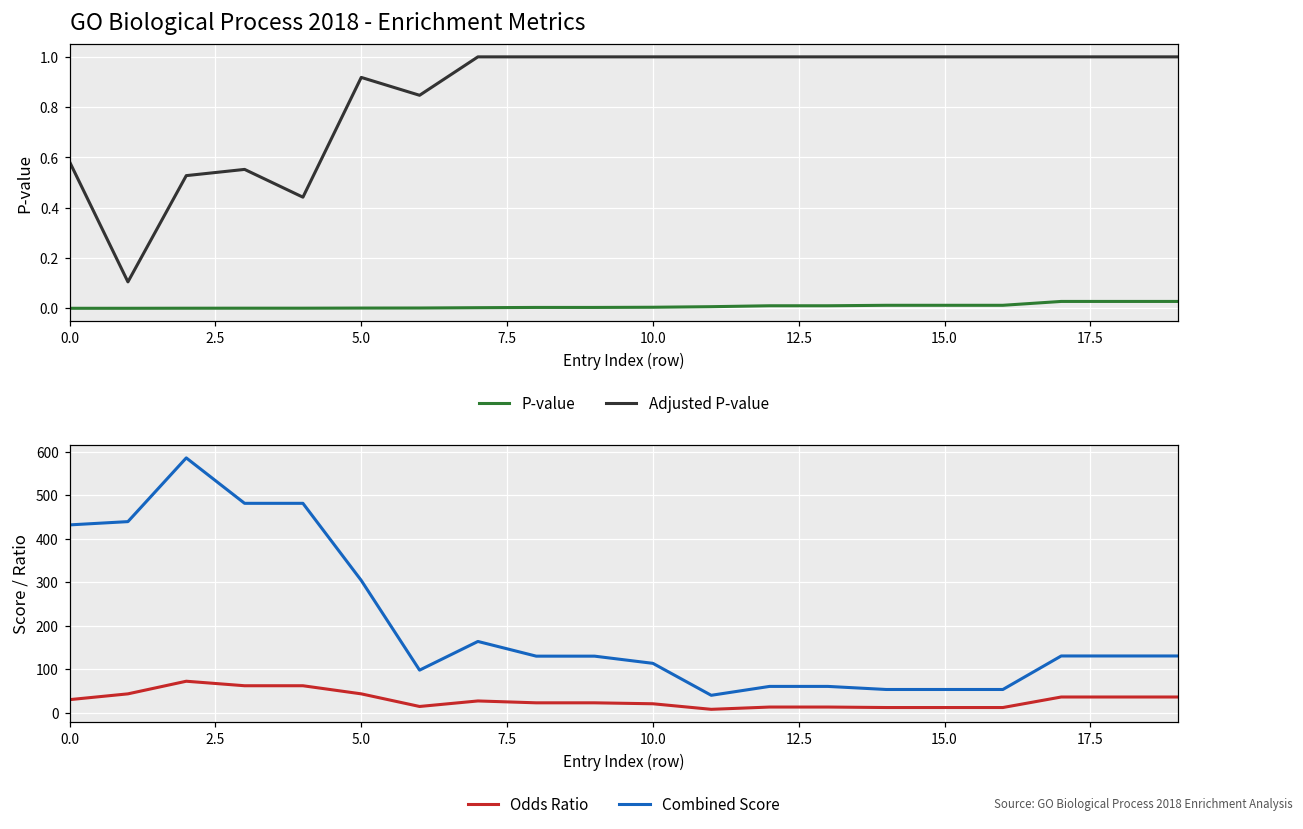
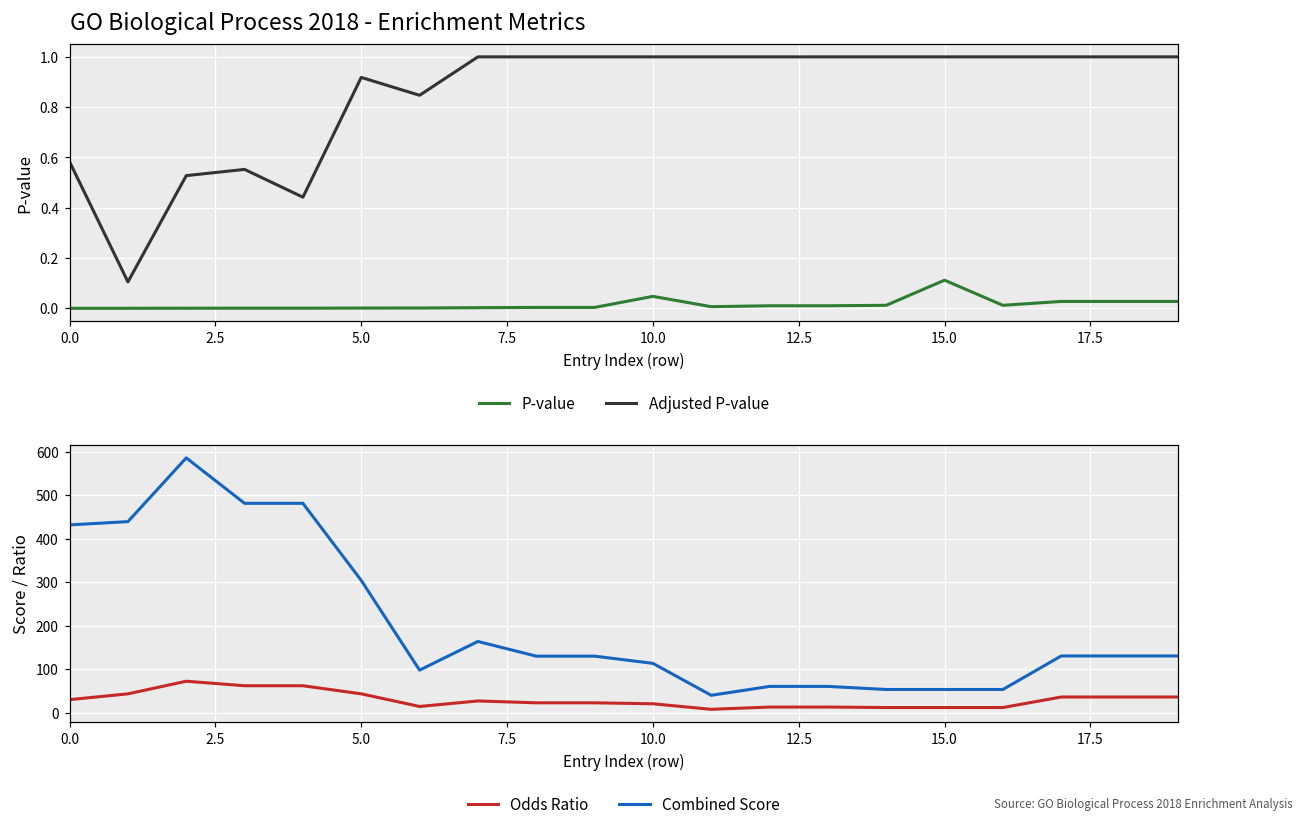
  {
    "GO Biological Process 2018 - Enrichment Metrics": {
      "P-value": {
        "0.0": 0.00,
        "5.0": 0.00,
-       "10.0": 0.00,
-       "15.0": 0.01
+       "10.0": 0.05,
+       "15.0": 0.11
      },
      "Adjusted P-value": {
        "0.0": 0.58,
        "5.0": 0.92,
        "10.0": 1.00,
        "15.0": 1.00
      }
    }
  }
